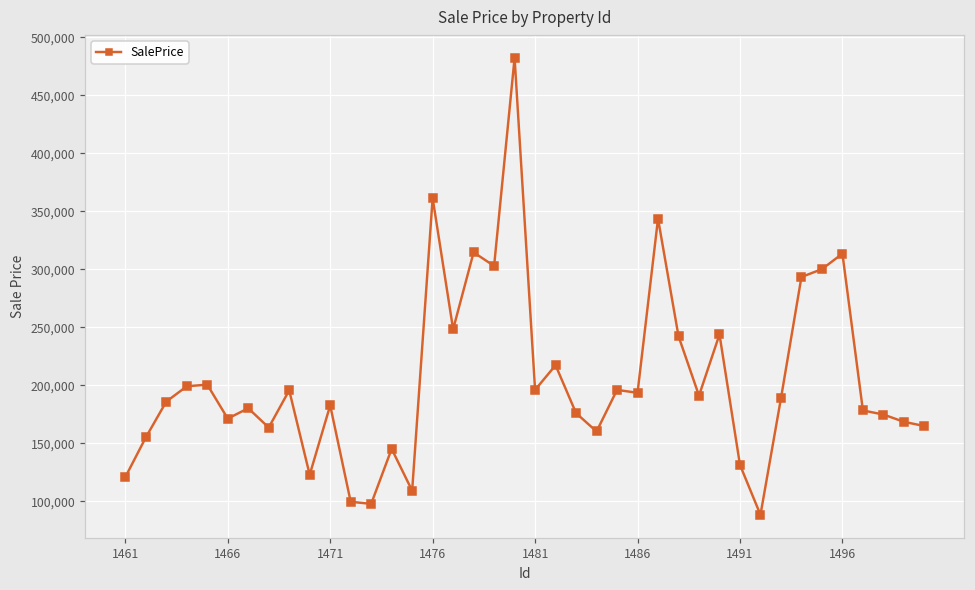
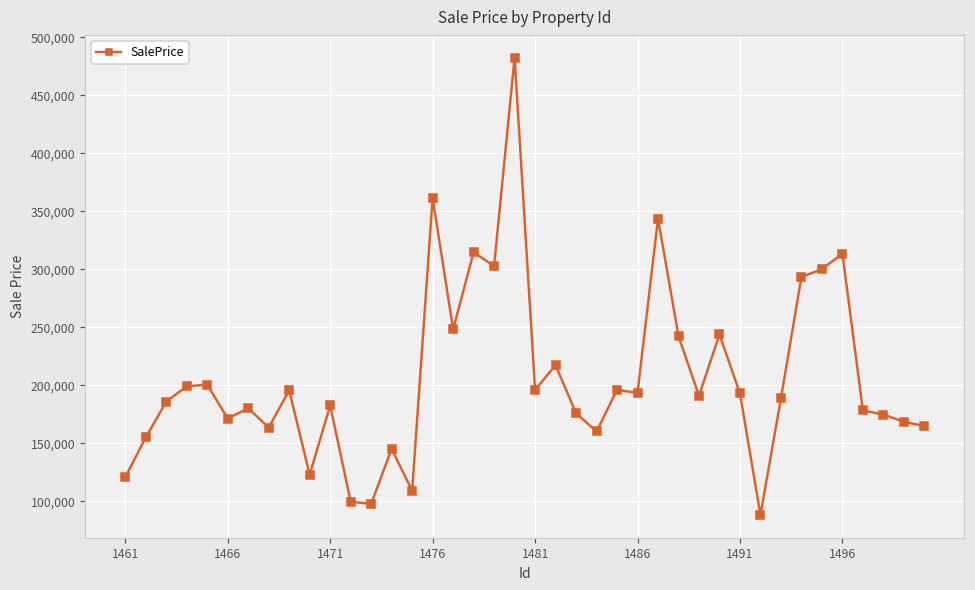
  {
    "1461": "121,000",
    "1466": "171,000",
    "1471": "183,000",
    "1476": "361,000",
    "1481": "196,000",
    "1486": "193,000",
-   "1491": "131,000",
+   "1491": "193,000",
    "1496": "313,000"
  }
